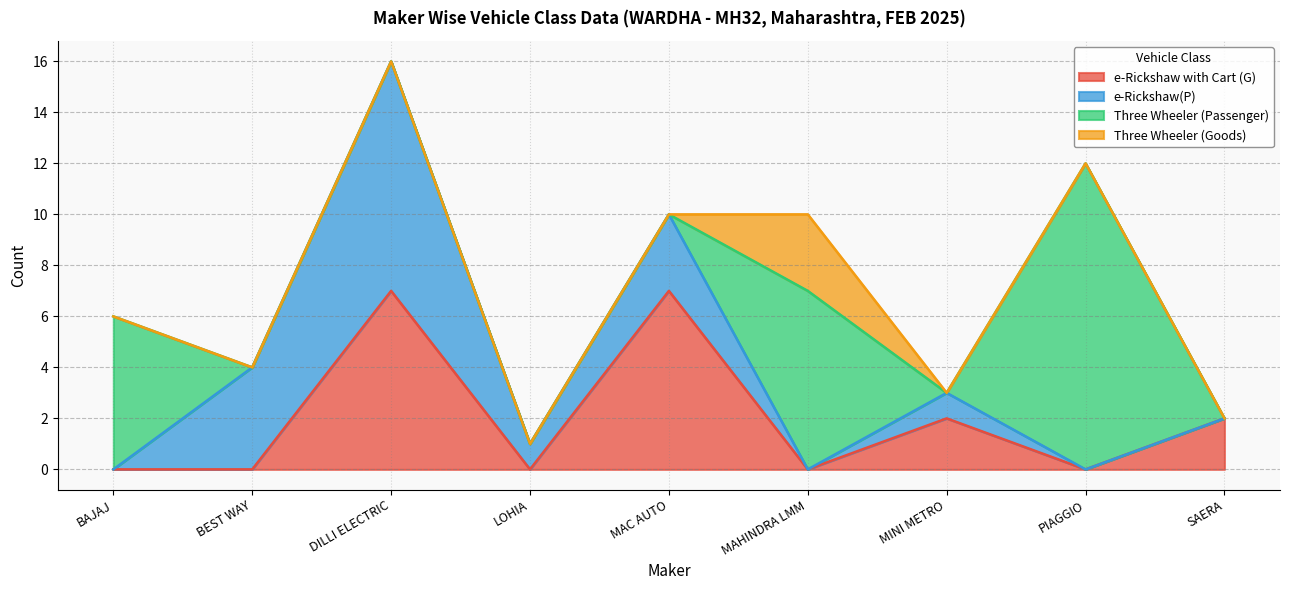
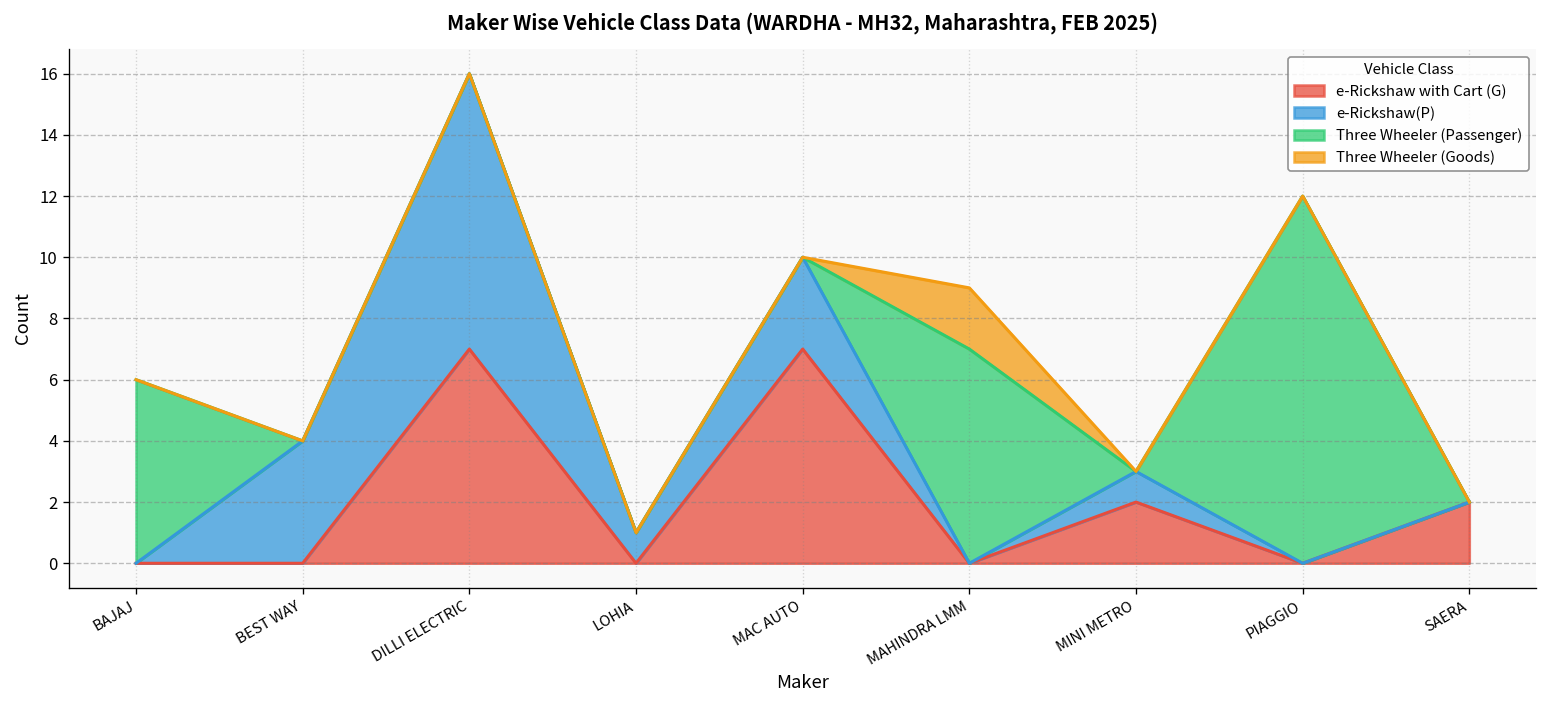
  {
    "e-Rickshaw with Cart (G)": {
      "BEST WAY": 0,
      "DILLI ELECTRIC": 7,
      "LOHIA": 0,
      "MAC AUTO": 7,
      "MINI METRO": 2
    },
    "Three Wheeler (Passenger)": {
      "MAHINDRA LMM": 7
    },
    "Three Wheeler (Goods)": {
-     "MAHINDRA LMM": 3
+     "MAHINDRA LMM": 2
    }
  }
